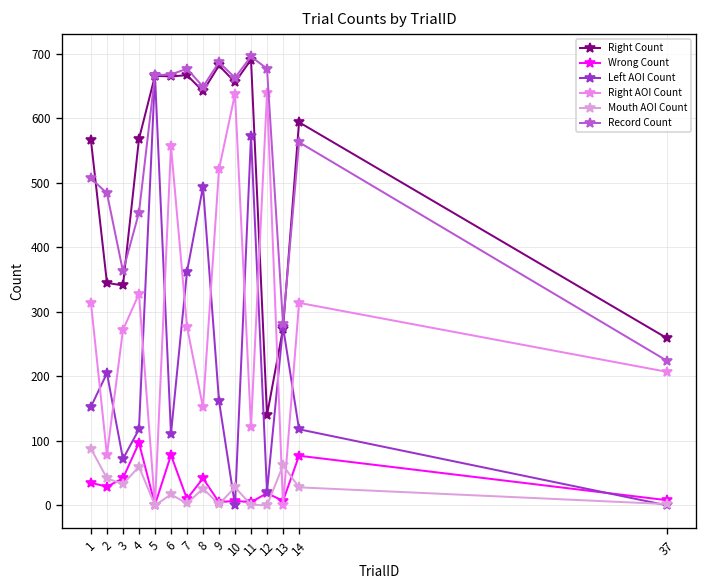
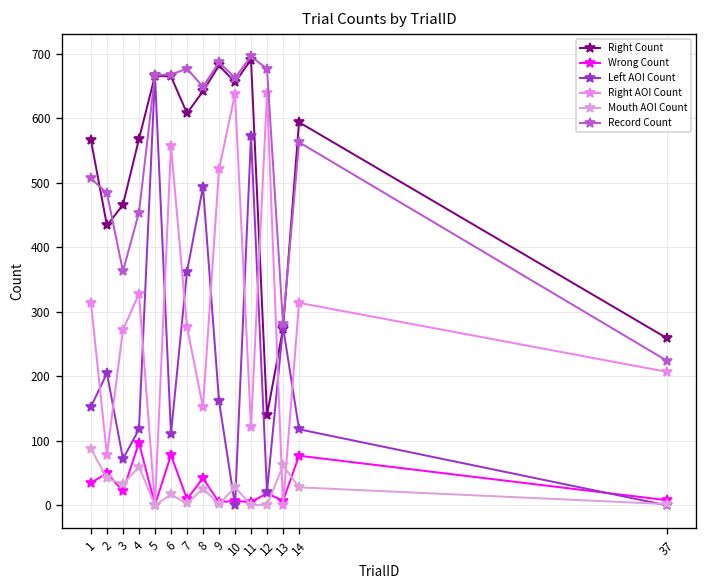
  {
    "Right Count": {
      "1": 570,
-     "2": 350,
-     "3": 340,
+     "2": 430,
+     "3": 470,
      "4": 570,
-     "7": 670,
+     "7": 610,
      "8": 640,
      "9": 680,
      "10": 660,
      "11": 690,
      "12": 140,
      "14": 590,
      "37": 260
    },
    "Wrong Count": {
      "1": 40,
-     "2": 30,
-     "3": 40,
+     "2": 50,
+     "3": 20,
      "4": 100,
      "6": 80,
      "7": 10,
      "8": 40,
      "10": 10,
      "13": 10,
      "14": 80,
      "37": 10
    }
  }
